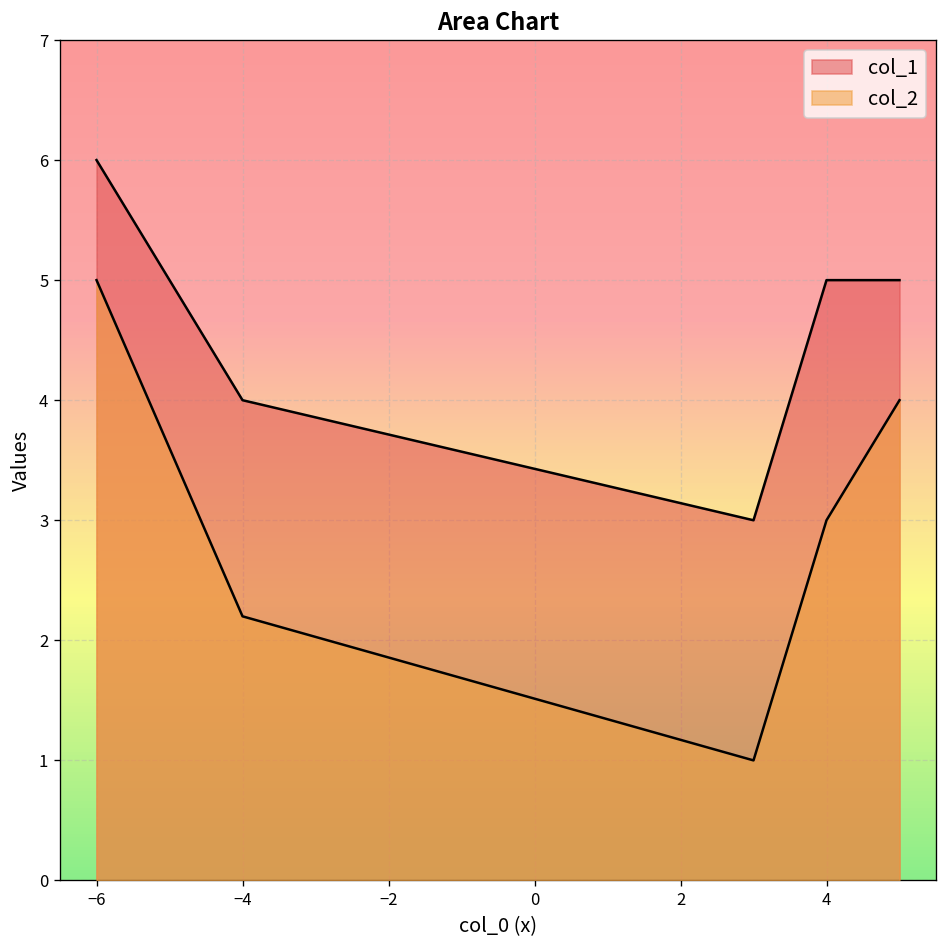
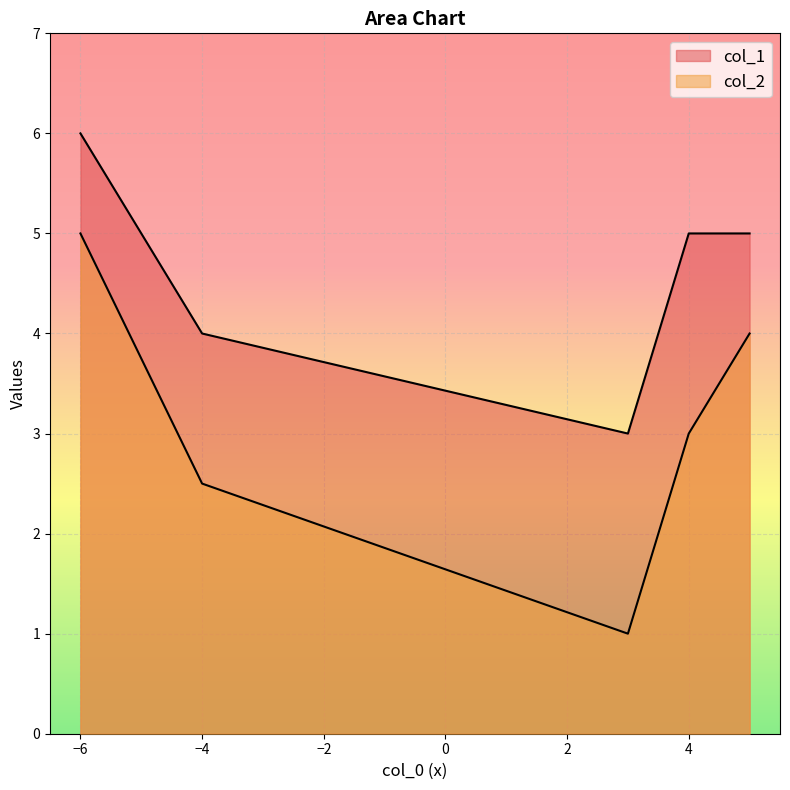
  {
    "col_1": {
      "−6": 6.0,
      "−4": 4.0,
      "4": 5.0
    },
    "col_2": {
      "−6": 5.0,
-     "−4": 2.2,
+     "−4": 2.5,
      "4": 3.0
    }
  }
